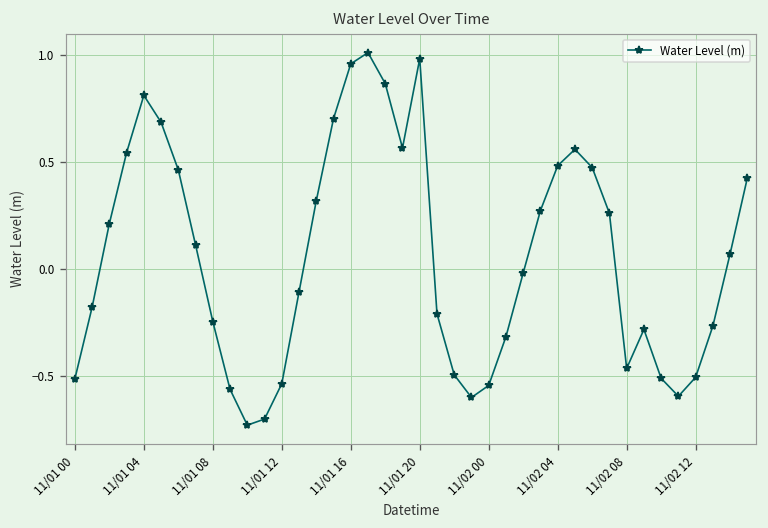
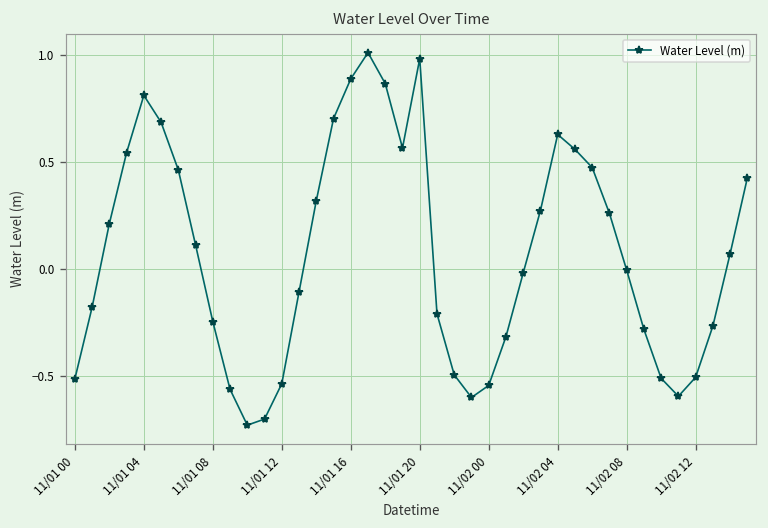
  {
    "11/01 00": -0.51,
    "11/01 04": 0.81,
    "11/01 08": -0.25,
    "11/01 12": -0.54,
-   "11/01 16": 0.96,
+   "11/01 16": 0.89,
    "11/01 20": 0.98,
    "11/02 00": -0.54,
-   "11/02 04": 0.48,
-   "11/02 08": -0.46,
+   "11/02 04": 0.63,
+   "11/02 08": -0.01,
    "11/02 12": -0.51
  }
